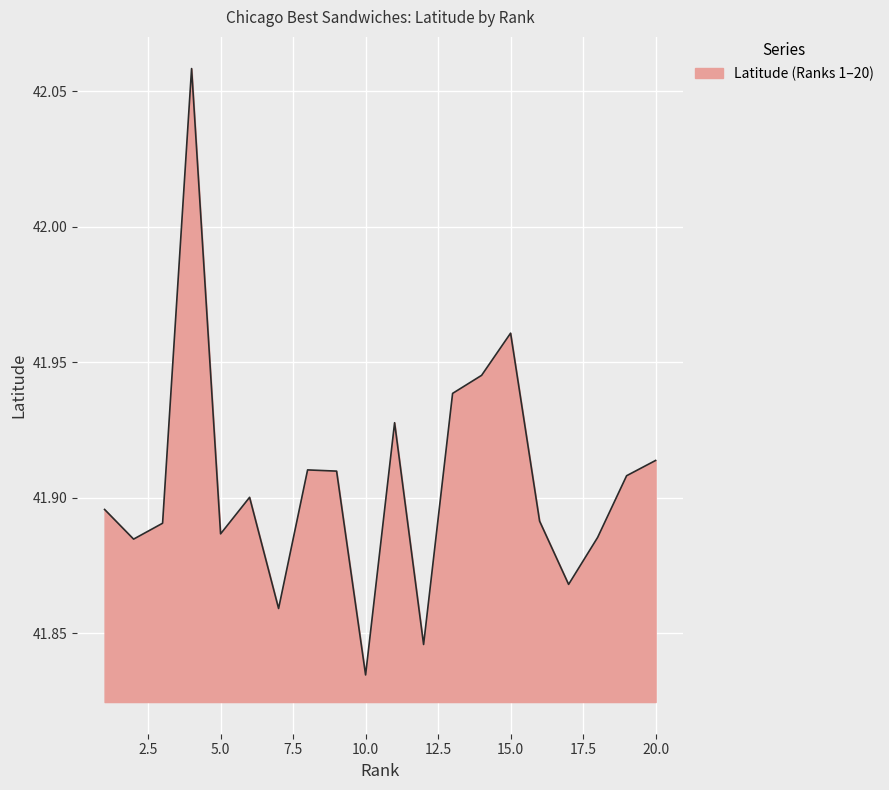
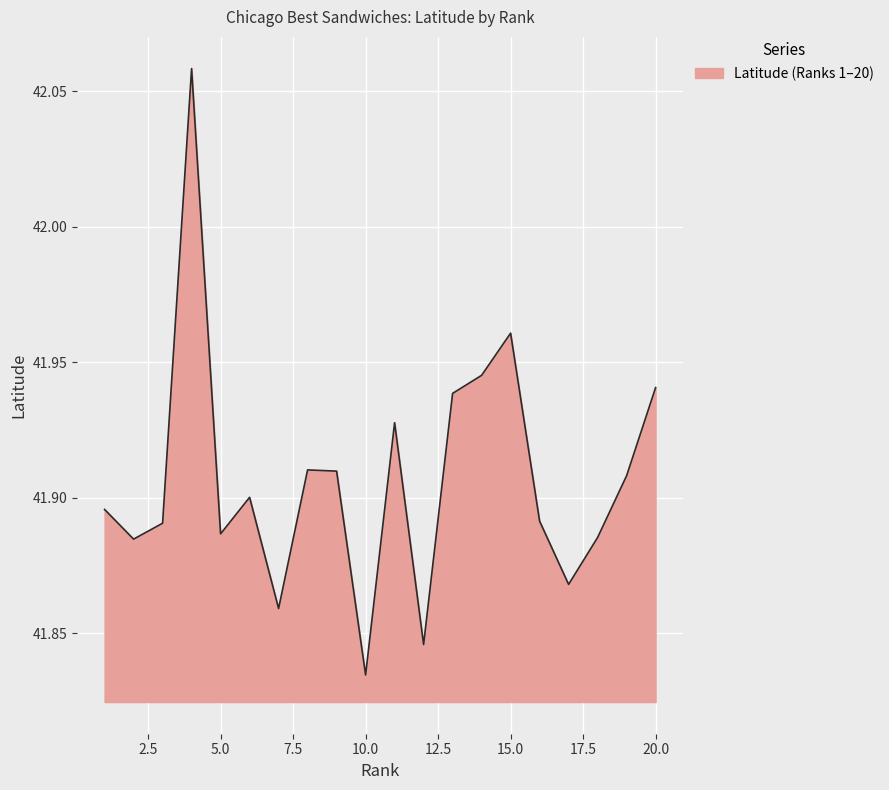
  {
    "5.0": 41.887,
    "10.0": 41.835,
    "15.0": 41.961,
-   "20.0": 41.914
+   "20.0": 41.941
  }
